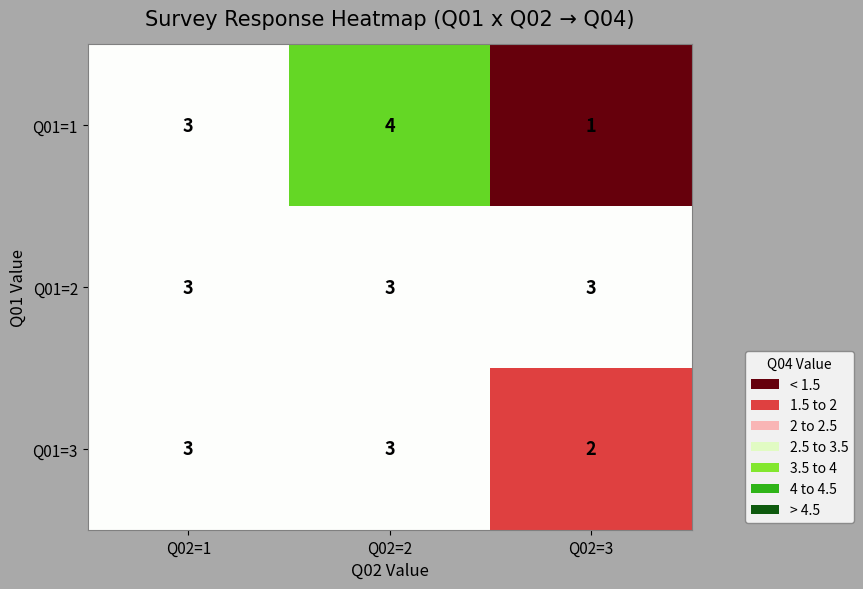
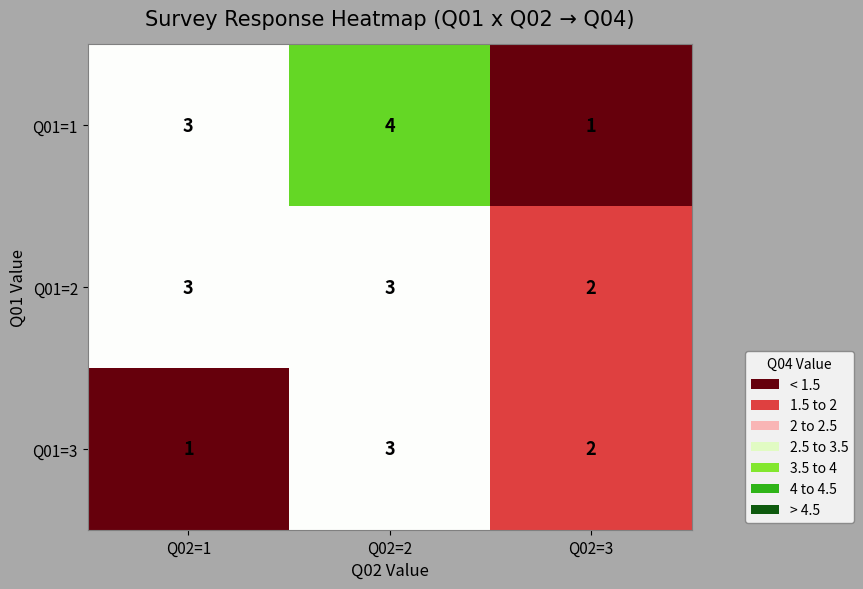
  {
    "Q01=1": {
      "Q02=1": 3,
      "Q02=2": 4,
      "Q02=3": 1
    },
    "Q01=2": {
      "Q02=1": 3,
      "Q02=2": 3,
-     "Q02=3": 3
+     "Q02=3": 2
    },
    "Q01=3": {
-     "Q02=1": 3,
+     "Q02=1": 1,
      "Q02=2": 3,
      "Q02=3": 2
    }
  }
